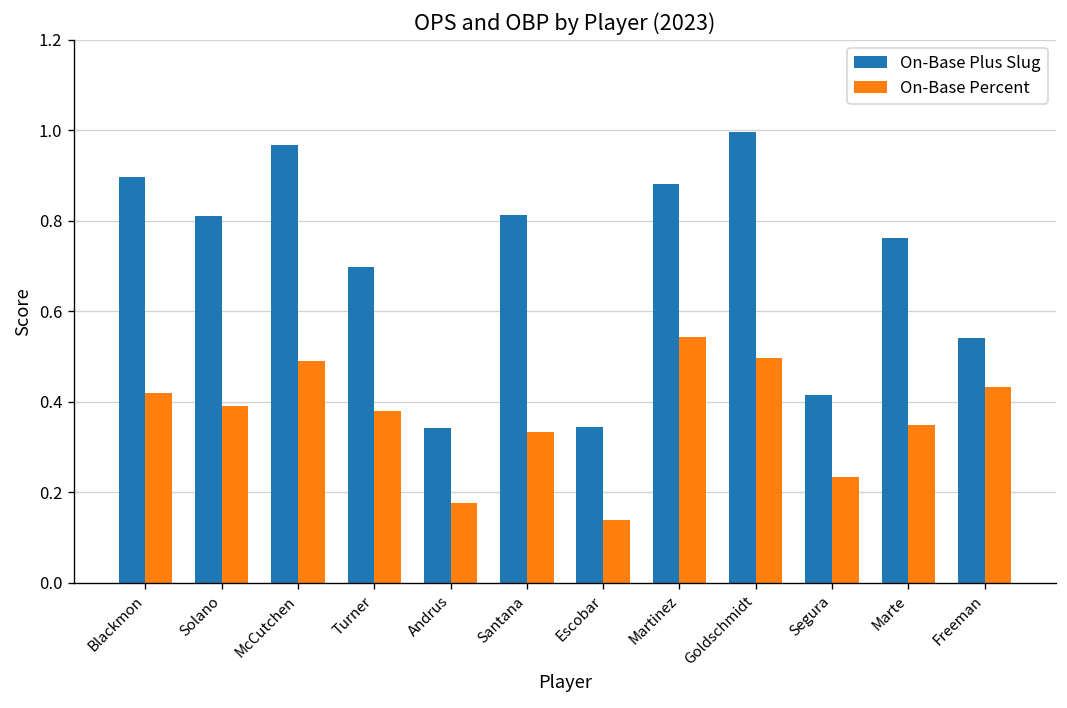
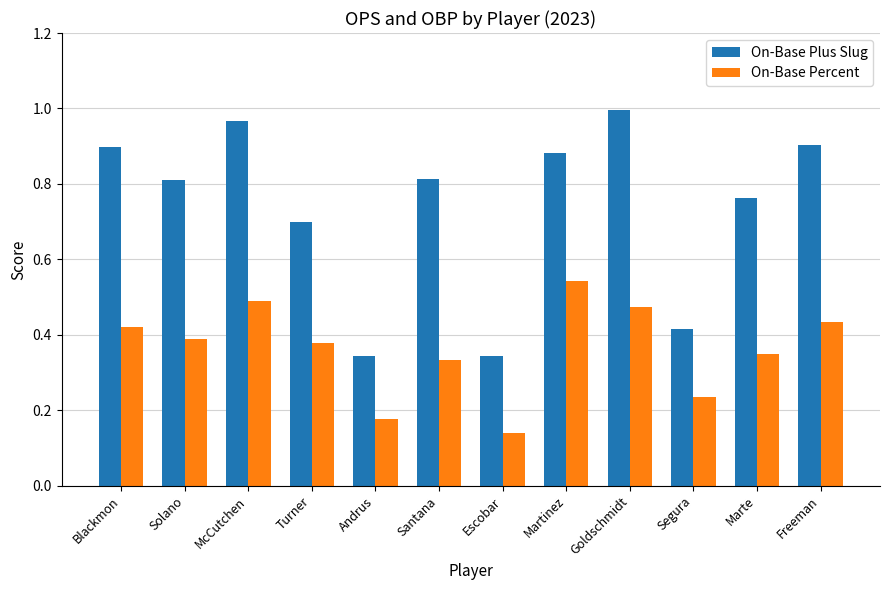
  {
    "On-Base Plus Slug": {
      "Blackmon": 0.90,
      "Solano": 0.81,
      "McCutchen": 0.97,
      "Turner": 0.70,
      "Andrus": 0.34,
      "Santana": 0.81,
      "Escobar": 0.35,
      "Martinez": 0.88,
      "Goldschmidt": 1.00,
      "Segura": 0.42,
      "Marte": 0.76,
-     "Freeman": 0.54
+     "Freeman": 0.90
    },
    "On-Base Percent": {
      "Blackmon": 0.42,
      "Solano": 0.39,
      "McCutchen": 0.49,
      "Turner": 0.38,
      "Andrus": 0.18,
      "Santana": 0.33,
      "Escobar": 0.14,
      "Martinez": 0.54,
-     "Goldschmidt": 0.50,
+     "Goldschmidt": 0.48,
      "Segura": 0.23,
      "Marte": 0.35,
      "Freeman": 0.43
    }
  }
